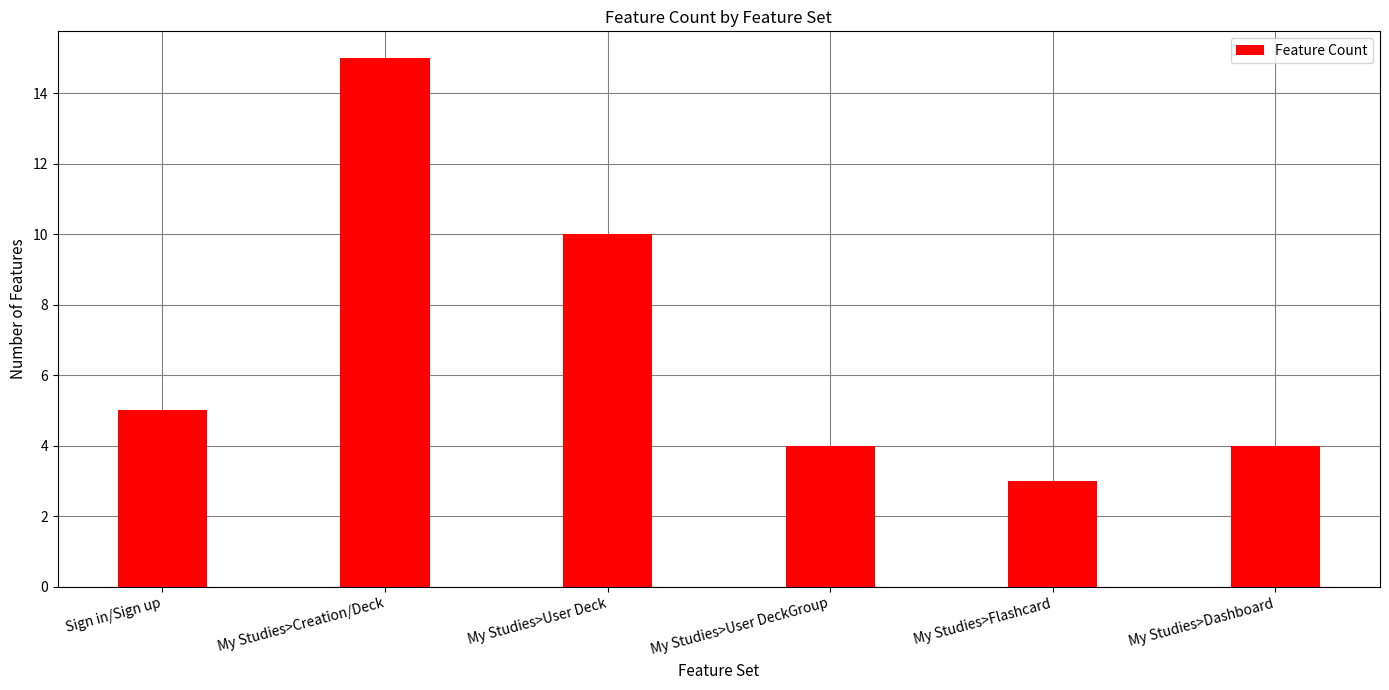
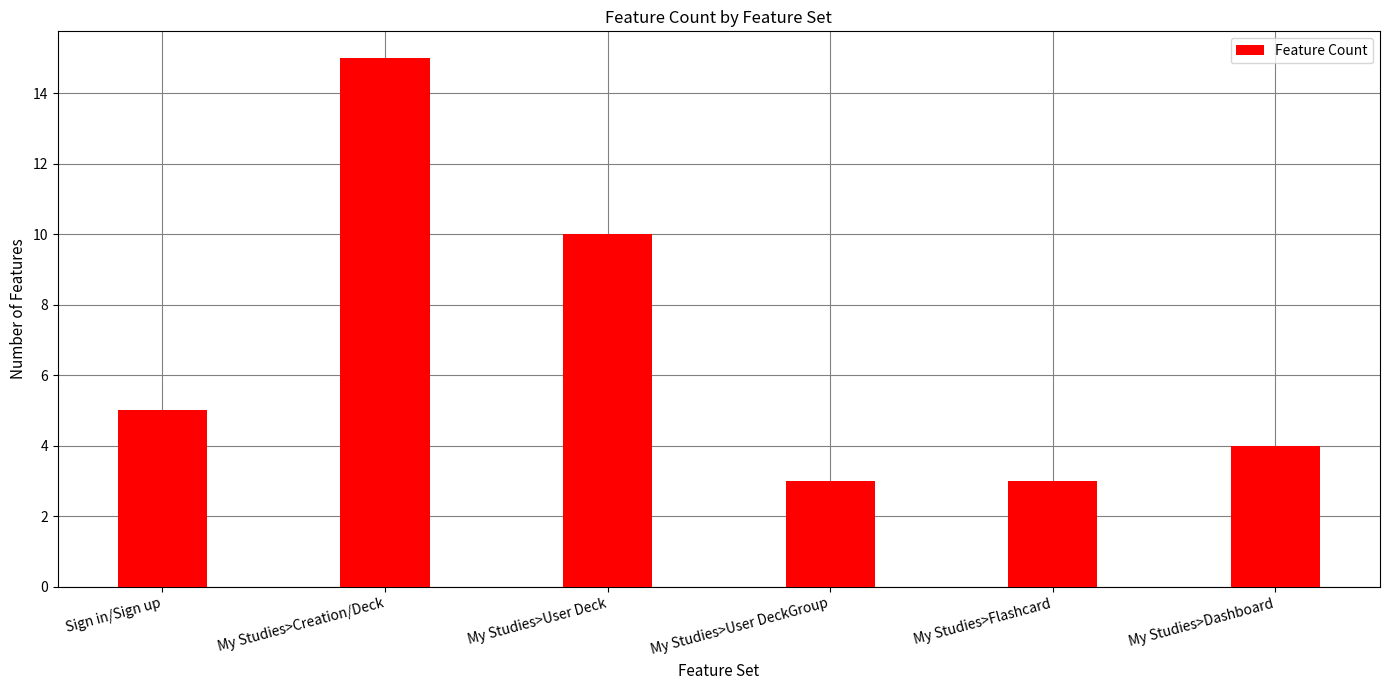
  {
    "Sign in/Sign up": 5,
    "My Studies>Creation/Deck": 15,
    "My Studies>User Deck": 10,
-   "My Studies>User DeckGroup": 4,
+   "My Studies>User DeckGroup": 3,
    "My Studies>Flashcard": 3,
    "My Studies>Dashboard": 4
  }
